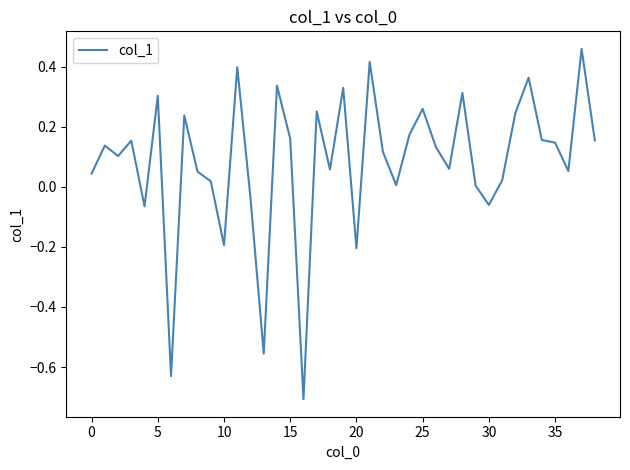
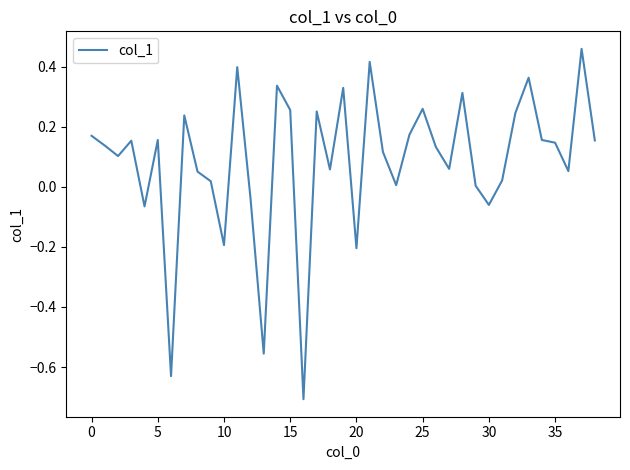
  {
-   "0": 0.04,
-   "5": 0.30,
+   "0": 0.17,
+   "5": 0.16,
    "10": -0.19,
-   "15": 0.16,
+   "15": 0.26,
    "20": -0.20,
    "25": 0.26,
    "30": -0.06,
    "35": 0.15
  }
